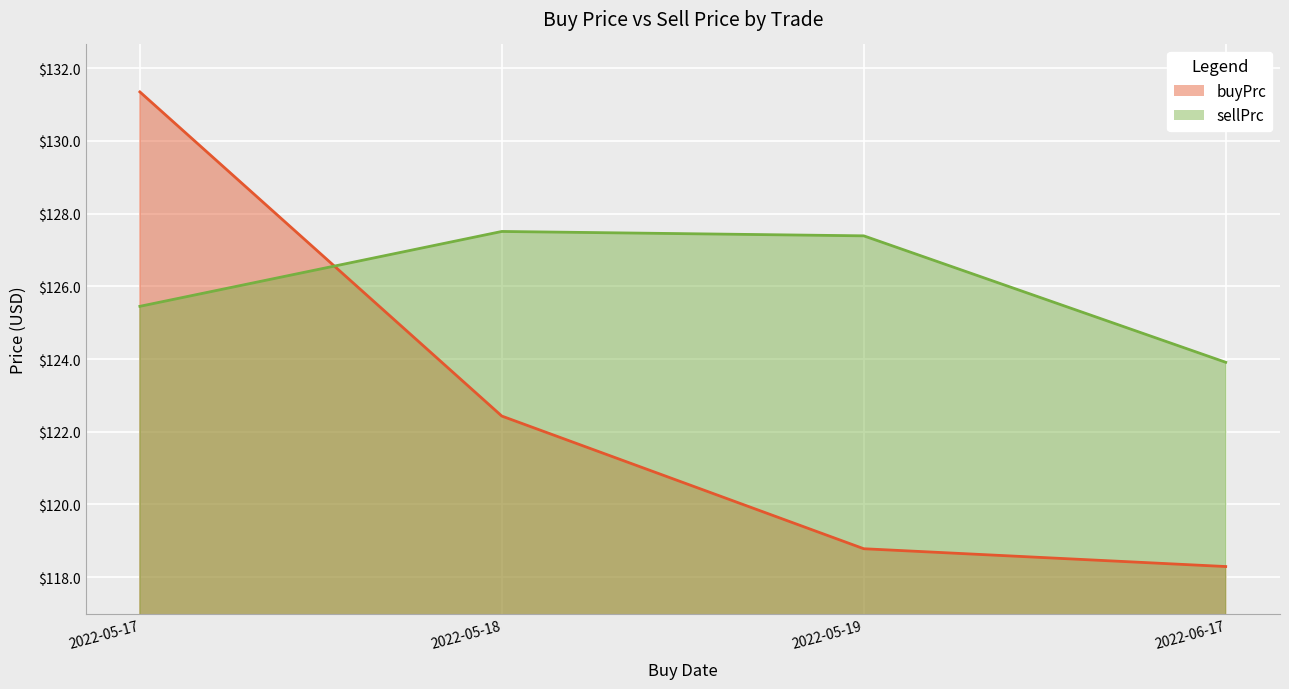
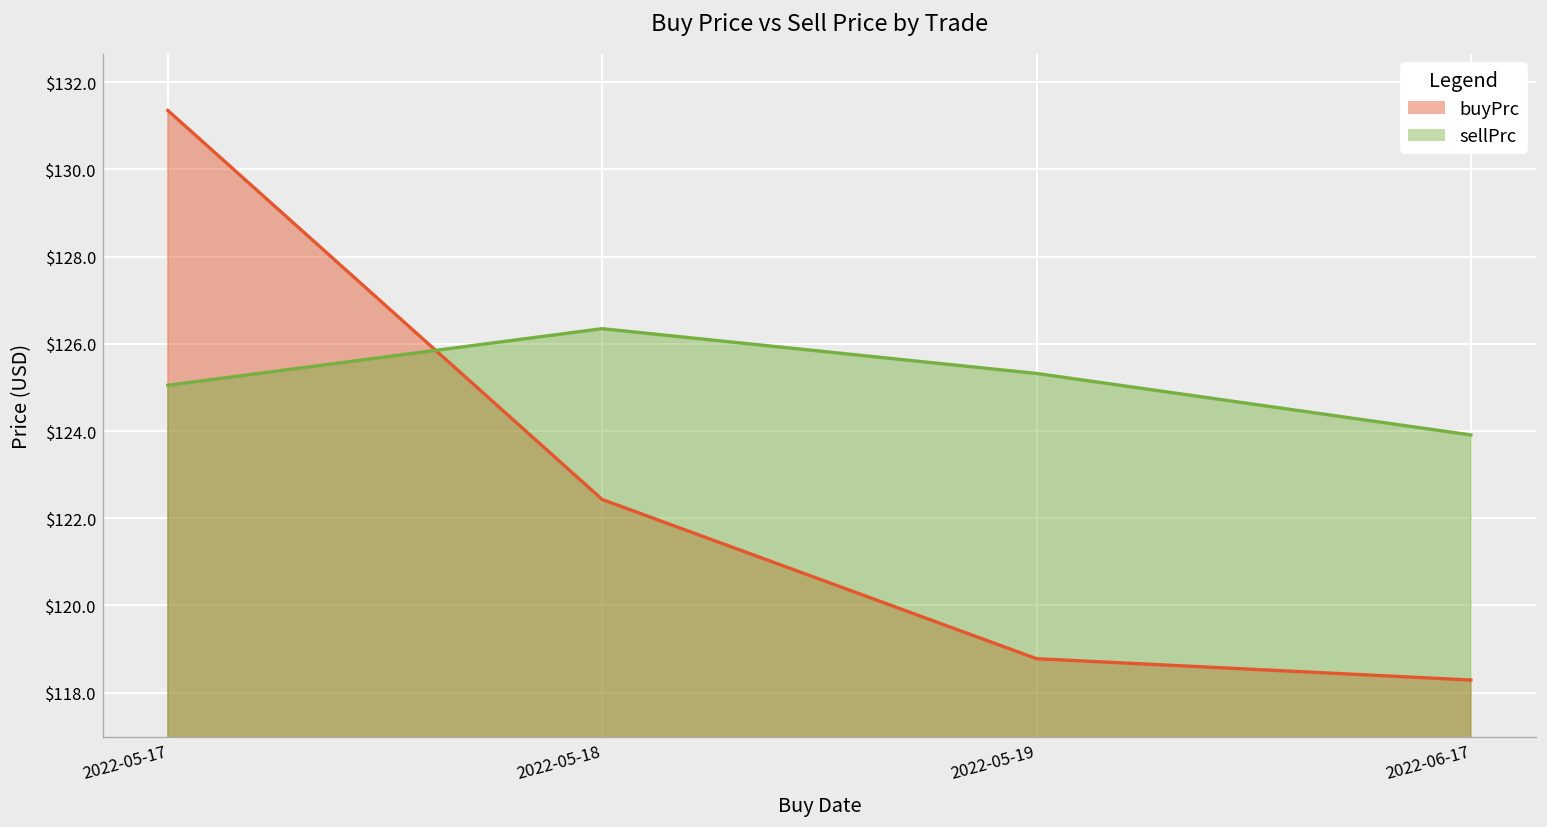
  {
    "buyPrc": {
      "2022-05-17": "$131.4",
      "2022-05-18": "$122.4",
      "2022-05-19": "$118.8",
      "2022-06-17": "$118.3"
    },
    "sellPrc": {
-     "2022-05-17": "$125.4",
-     "2022-05-18": "$127.5",
-     "2022-05-19": "$127.4",
+     "2022-05-17": "$125.0",
+     "2022-05-18": "$126.3",
+     "2022-05-19": "$125.3",
      "2022-06-17": "$123.9"
    }
  }
